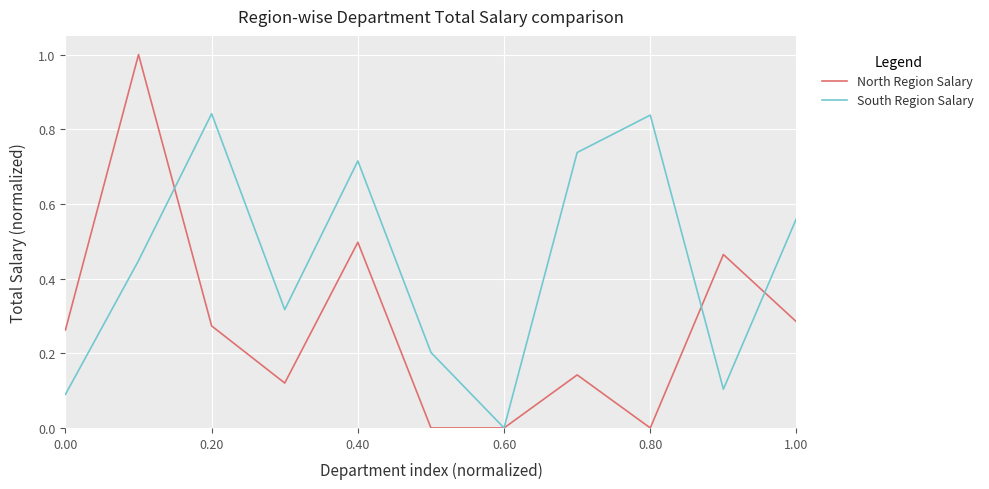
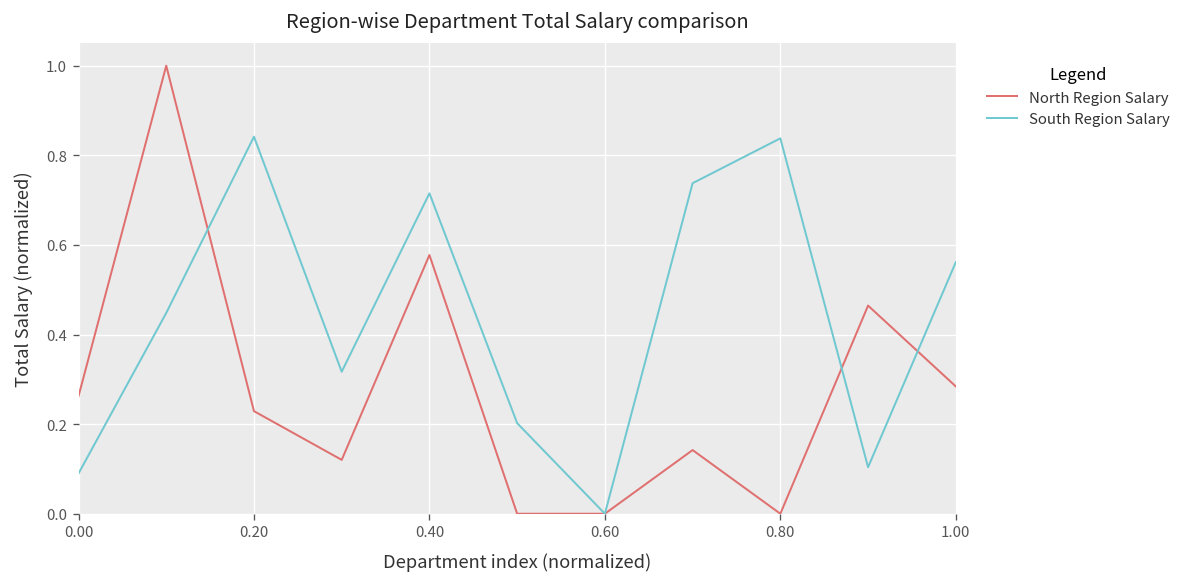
  {
    "North Region Salary": {
      "0.00": 0.26,
-     "0.20": 0.27,
-     "0.40": 0.50,
+     "0.20": 0.23,
+     "0.40": 0.58,
      "0.80": 0.00,
      "1.00": 0.28
    },
    "South Region Salary": {
      "0.00": 0.09,
      "0.20": 0.84,
      "0.40": 0.72,
      "0.80": 0.84,
      "1.00": 0.56
    }
  }
